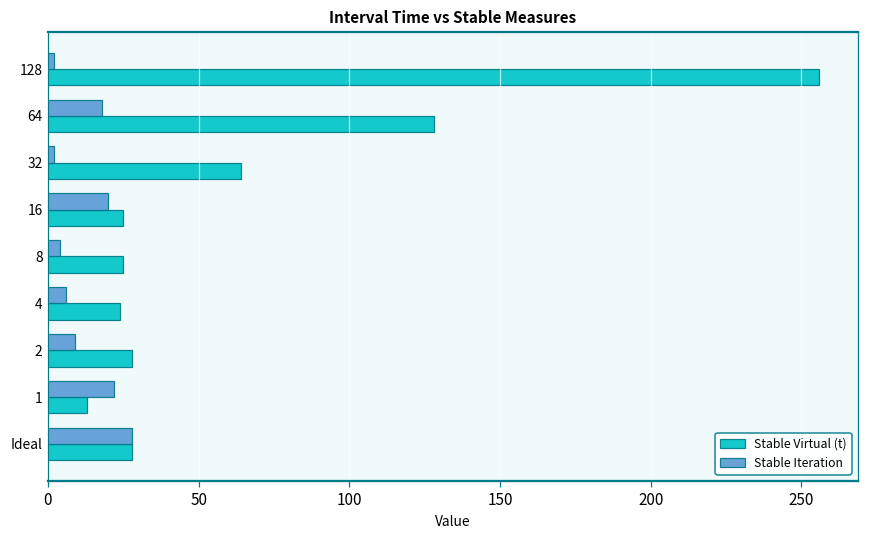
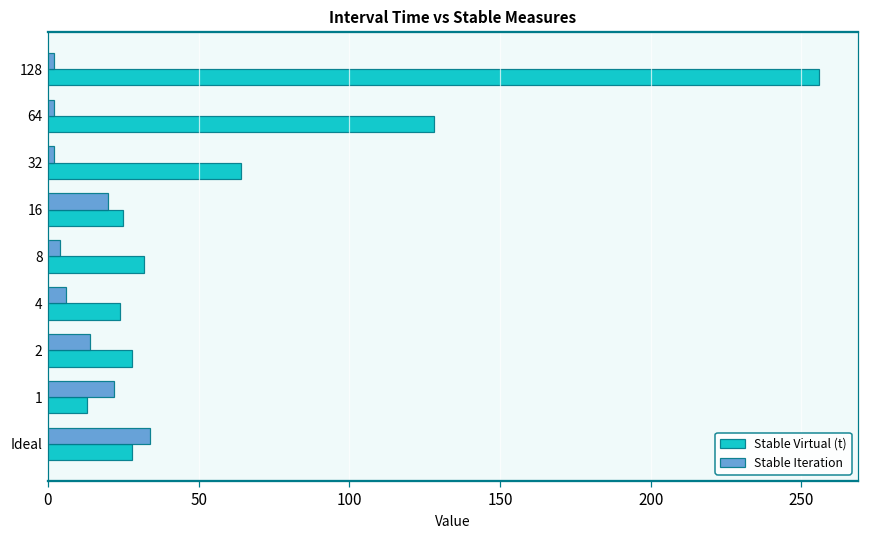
  {
    "Stable Virtual (t)": {
      "128": 256,
      "64": 128,
      "32": 64,
      "16": 25,
-     "8": 25,
+     "8": 32,
      "4": 24,
      "2": 28,
      "1": 13,
      "Ideal": 28
    },
    "Stable Iteration": {
      "128": 2,
-     "64": 18,
+     "64": 2,
      "32": 2,
      "16": 20,
      "8": 4,
      "4": 6,
-     "2": 9,
+     "2": 14,
      "1": 22,
-     "Ideal": 28
+     "Ideal": 34
    }
  }
